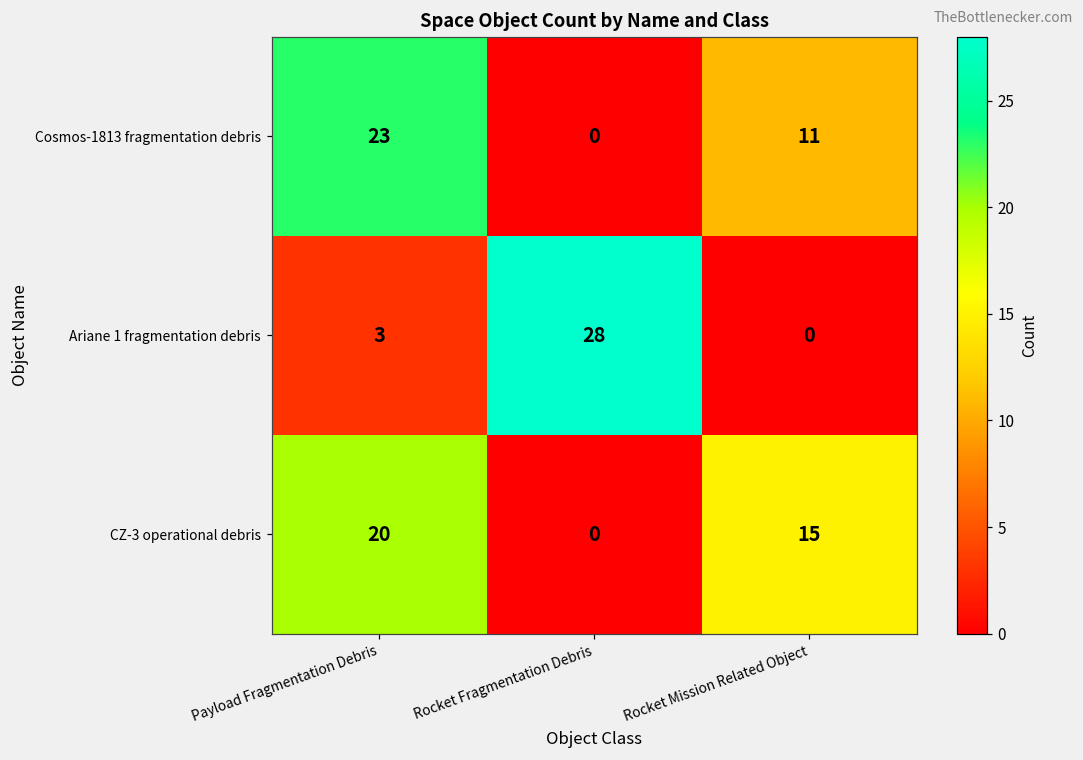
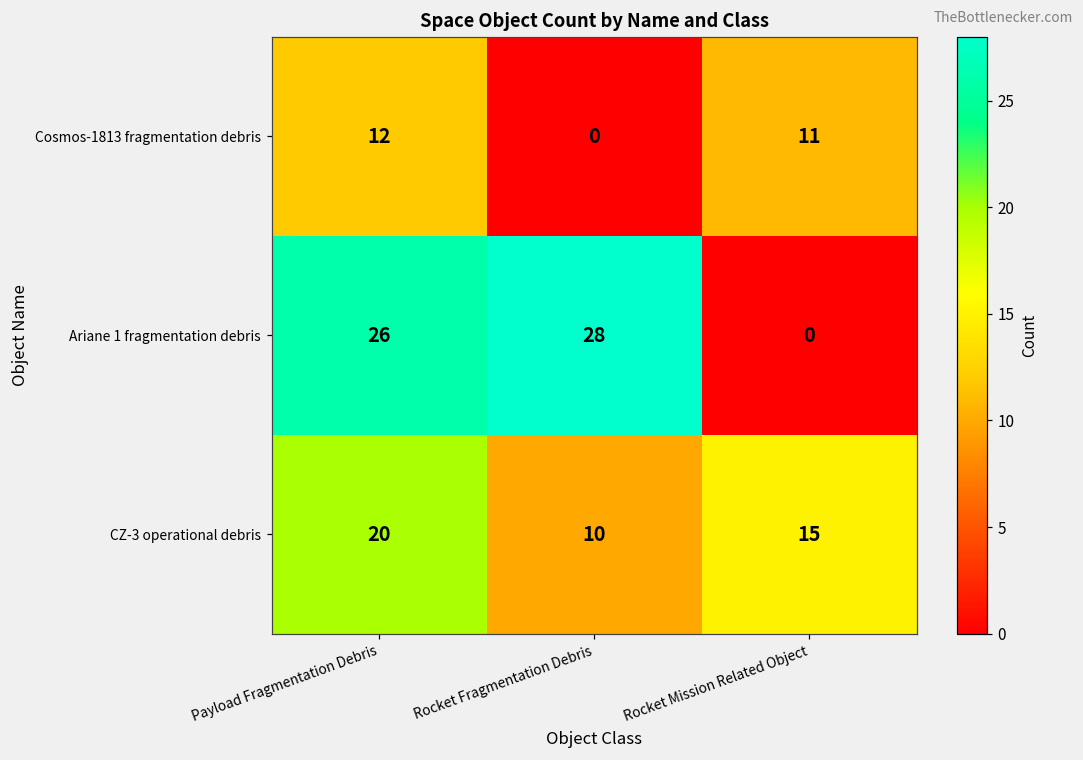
  {
    "Cosmos-1813 fragmentation debris": {
-     "Payload Fragmentation Debris": 23,
+     "Payload Fragmentation Debris": 12,
      "Rocket Fragmentation Debris": 0,
      "Rocket Mission Related Object": 11
    },
    "Ariane 1 fragmentation debris": {
-     "Payload Fragmentation Debris": 3,
+     "Payload Fragmentation Debris": 26,
      "Rocket Fragmentation Debris": 28,
      "Rocket Mission Related Object": 0
    },
    "CZ-3 operational debris": {
      "Payload Fragmentation Debris": 20,
-     "Rocket Fragmentation Debris": 0,
+     "Rocket Fragmentation Debris": 10,
      "Rocket Mission Related Object": 15
    }
  }
